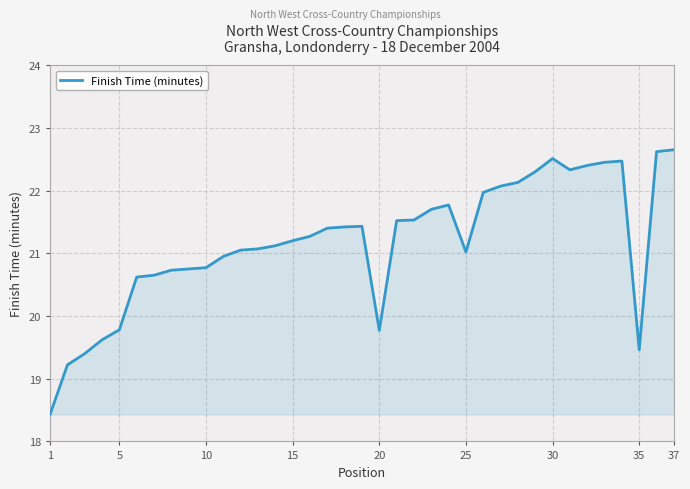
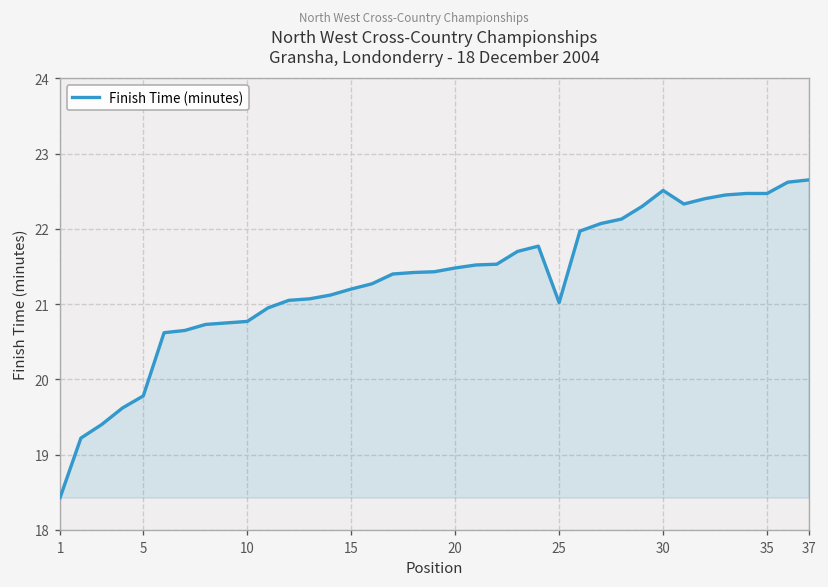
  {
    "1": 18.4,
    "5": 19.8,
    "10": 20.8,
    "15": 21.2,
-   "20": 19.8,
+   "20": 21.5,
    "25": 21.0,
    "30": 22.5,
-   "35": 19.5,
+   "35": 22.5,
    "37": 22.7
  }
